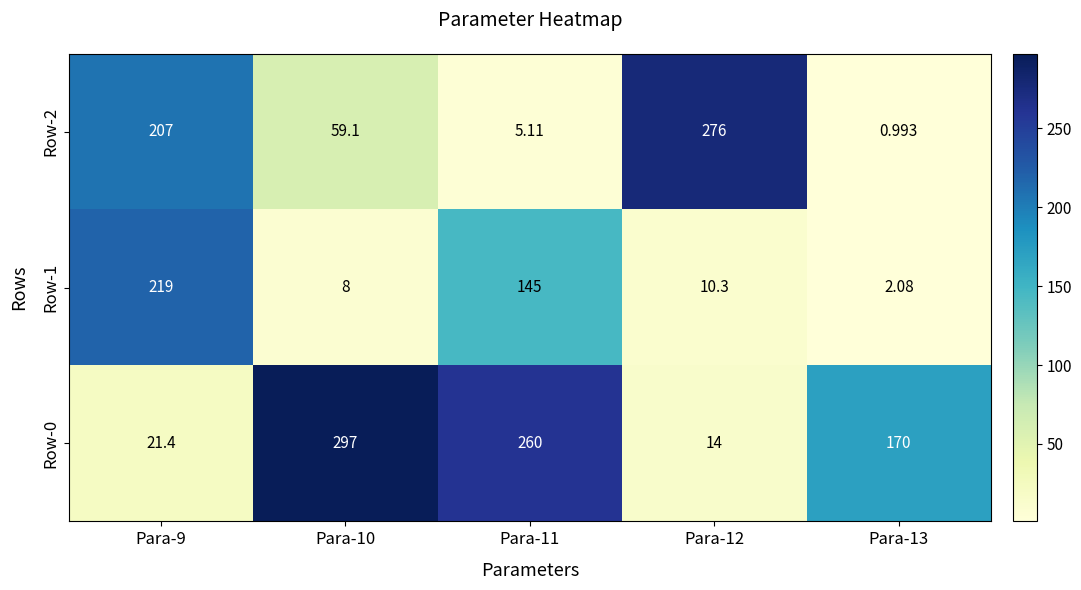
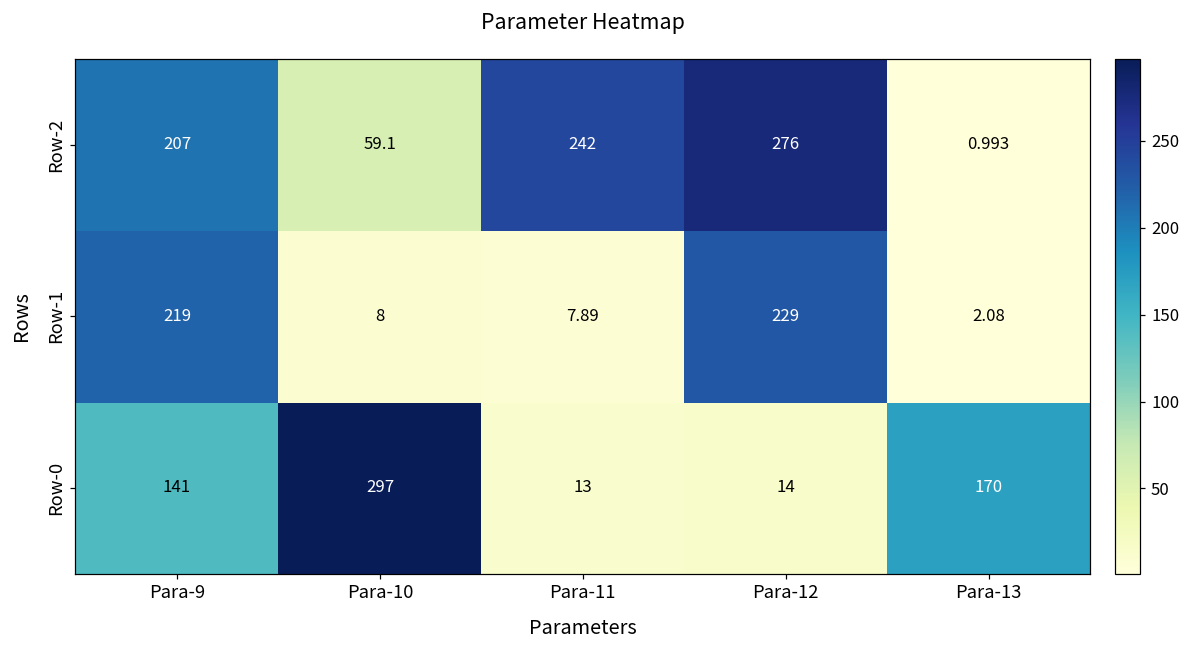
  {
    "Row-2": {
      "Para-9": 207,
      "Para-10": 59.1,
-     "Para-11": 5.11,
+     "Para-11": 242,
      "Para-12": 276,
      "Para-13": 0.993
    },
    "Row-1": {
      "Para-9": 219,
      "Para-10": 8,
-     "Para-11": 145,
-     "Para-12": 10.3,
+     "Para-11": 7.89,
+     "Para-12": 229,
      "Para-13": 2.08
    },
    "Row-0": {
-     "Para-9": 21.4,
+     "Para-9": 141,
      "Para-10": 297,
-     "Para-11": 260,
+     "Para-11": 13,
      "Para-12": 14,
      "Para-13": 170
    }
  }
